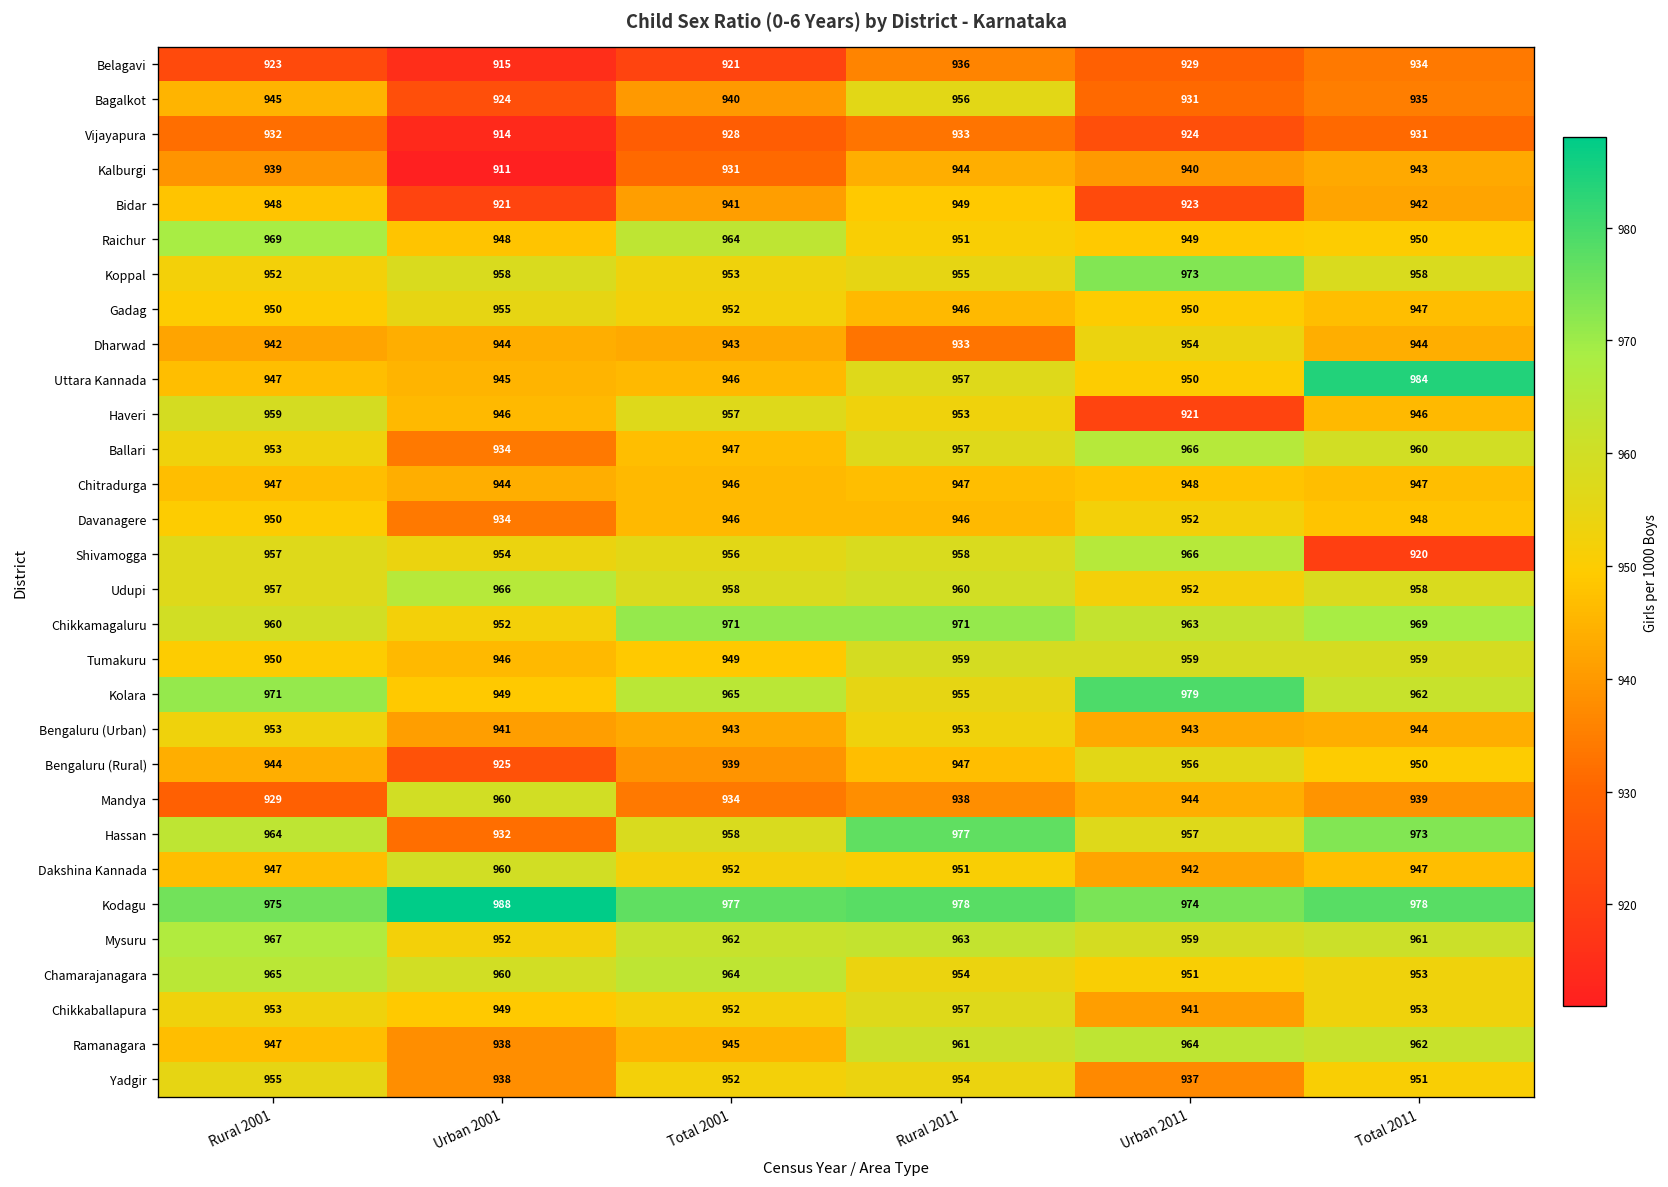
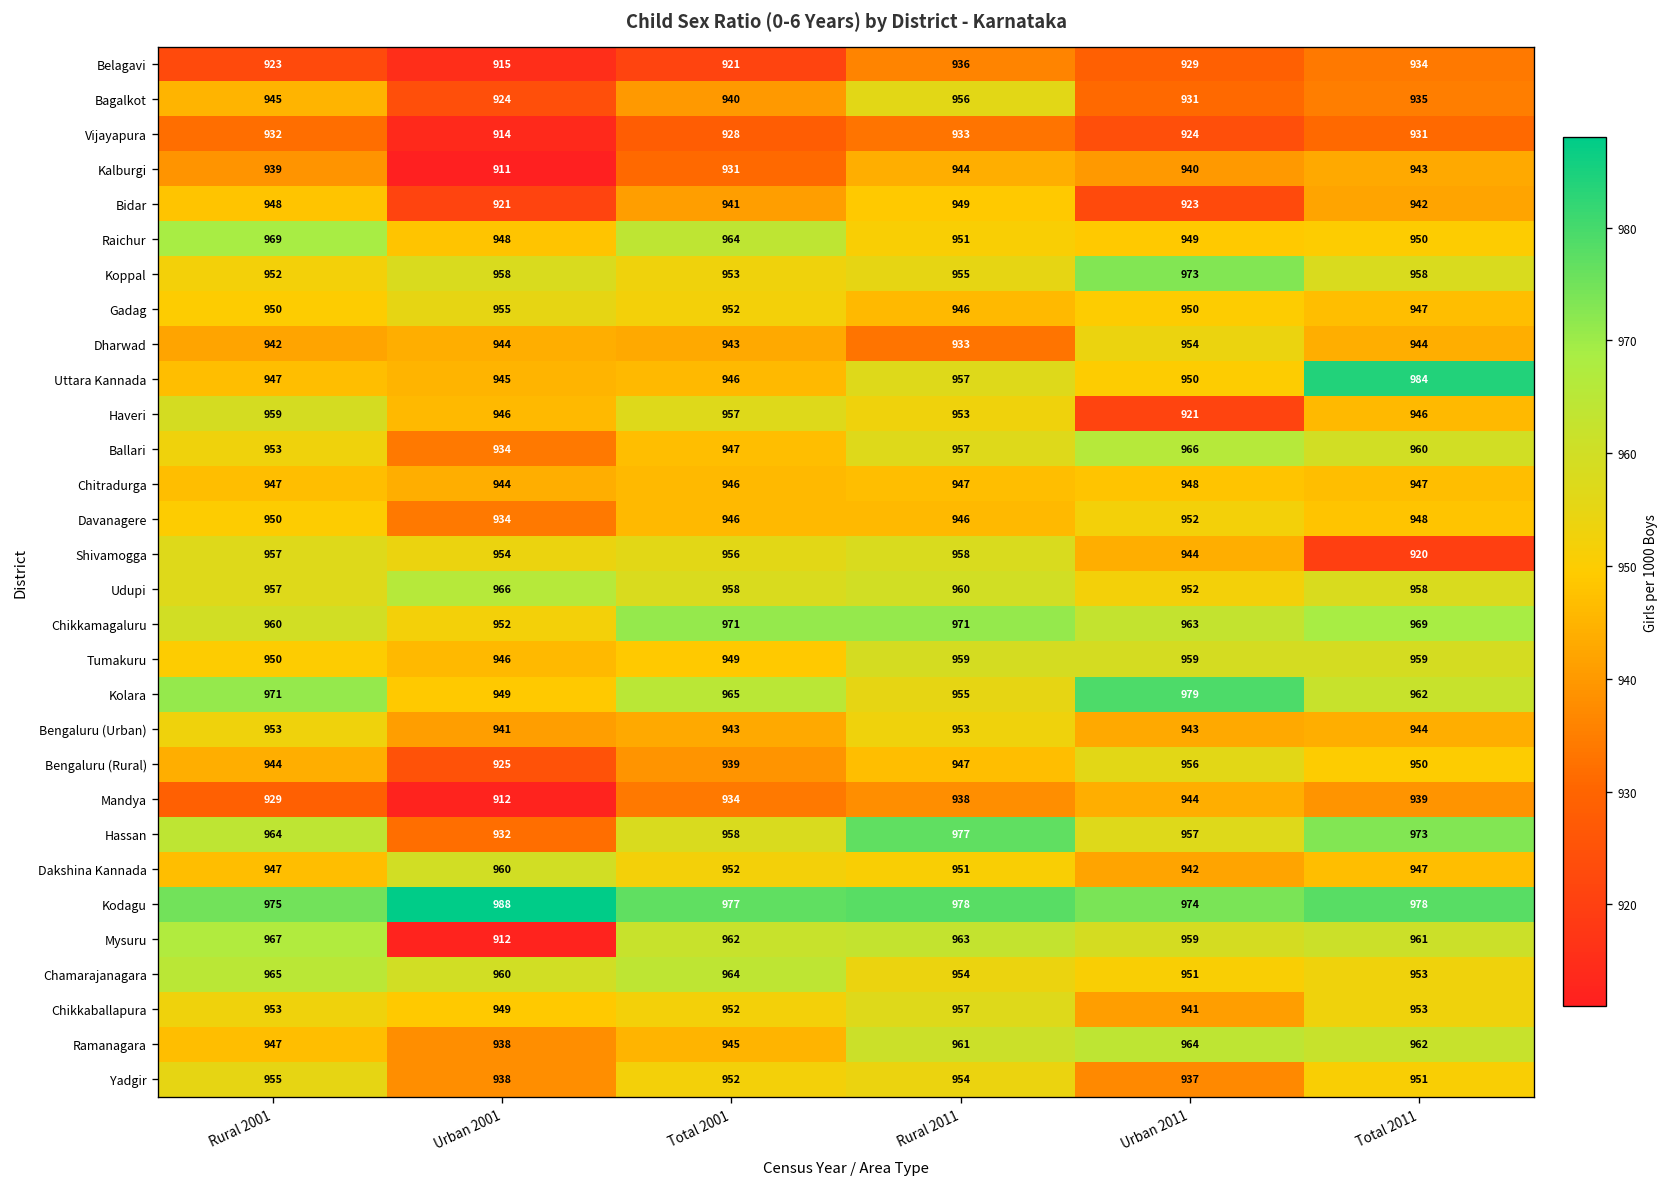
  {
    "Belagavi": {
      "Rural 2001": 923,
      "Urban 2001": 915,
      "Total 2001": 921,
      "Rural 2011": 936,
      "Urban 2011": 929,
      "Total 2011": 934
    },
    "Bagalkot": {
      "Rural 2001": 945,
      "Urban 2001": 924,
      "Total 2001": 940,
      "Rural 2011": 956,
      "Urban 2011": 931,
      "Total 2011": 935
    },
    "Vijayapura": {
      "Rural 2001": 932,
      "Urban 2001": 914,
      "Total 2001": 928,
      "Rural 2011": 933,
      "Urban 2011": 924,
      "Total 2011": 931
    },
    "Kalburgi": {
      "Rural 2001": 939,
      "Urban 2001": 911,
      "Total 2001": 931,
      "Rural 2011": 944,
      "Urban 2011": 940,
      "Total 2011": 943
    },
    "Bidar": {
      "Rural 2001": 948,
      "Urban 2001": 921,
      "Total 2001": 941,
      "Rural 2011": 949,
      "Urban 2011": 923,
      "Total 2011": 942
    },
    "Raichur": {
      "Rural 2001": 969,
      "Urban 2001": 948,
      "Total 2001": 964,
      "Rural 2011": 951,
      "Urban 2011": 949,
      "Total 2011": 950
    },
    "Koppal": {
      "Rural 2001": 952,
      "Urban 2001": 958,
      "Total 2001": 953,
      "Rural 2011": 955,
      "Urban 2011": 973,
      "Total 2011": 958
    },
    "Gadag": {
      "Rural 2001": 950,
      "Urban 2001": 955,
      "Total 2001": 952,
      "Rural 2011": 946,
      "Urban 2011": 950,
      "Total 2011": 947
    },
    "Dharwad": {
      "Rural 2001": 942,
      "Urban 2001": 944,
      "Total 2001": 943,
      "Rural 2011": 933,
      "Urban 2011": 954,
      "Total 2011": 944
    },
    "Uttara Kannada": {
      "Rural 2001": 947,
      "Urban 2001": 945,
      "Total 2001": 946,
      "Rural 2011": 957,
      "Urban 2011": 950,
      "Total 2011": 984
    },
    "Haveri": {
      "Rural 2001": 959,
      "Urban 2001": 946,
      "Total 2001": 957,
      "Rural 2011": 953,
      "Urban 2011": 921,
      "Total 2011": 946
    },
    "Ballari": {
      "Rural 2001": 953,
      "Urban 2001": 934,
      "Total 2001": 947,
      "Rural 2011": 957,
      "Urban 2011": 966,
      "Total 2011": 960
    },
    "Chitradurga": {
      "Rural 2001": 947,
      "Urban 2001": 944,
      "Total 2001": 946,
      "Rural 2011": 947,
      "Urban 2011": 948,
      "Total 2011": 947
    },
    "Davanagere": {
      "Rural 2001": 950,
      "Urban 2001": 934,
      "Total 2001": 946,
      "Rural 2011": 946,
      "Urban 2011": 952,
      "Total 2011": 948
    },
    "Shivamogga": {
      "Rural 2001": 957,
      "Urban 2001": 954,
      "Total 2001": 956,
      "Rural 2011": 958,
-     "Urban 2011": 966,
+     "Urban 2011": 944,
      "Total 2011": 920
    },
    "Udupi": {
      "Rural 2001": 957,
      "Urban 2001": 966,
      "Total 2001": 958,
      "Rural 2011": 960,
      "Urban 2011": 952,
      "Total 2011": 958
    },
    "Chikkamagaluru": {
      "Rural 2001": 960,
      "Urban 2001": 952,
      "Total 2001": 971,
      "Rural 2011": 971,
      "Urban 2011": 963,
      "Total 2011": 969
    },
    "Tumakuru": {
      "Rural 2001": 950,
      "Urban 2001": 946,
      "Total 2001": 949,
      "Rural 2011": 959,
      "Urban 2011": 959,
      "Total 2011": 959
    },
    "Kolara": {
      "Rural 2001": 971,
      "Urban 2001": 949,
      "Total 2001": 965,
      "Rural 2011": 955,
      "Urban 2011": 979,
      "Total 2011": 962
    },
    "Bengaluru (Urban)": {
      "Rural 2001": 953,
      "Urban 2001": 941,
      "Total 2001": 943,
      "Rural 2011": 953,
      "Urban 2011": 943,
      "Total 2011": 944
    },
    "Bengaluru (Rural)": {
      "Rural 2001": 944,
      "Urban 2001": 925,
      "Total 2001": 939,
      "Rural 2011": 947,
      "Urban 2011": 956,
      "Total 2011": 950
    },
    "Mandya": {
      "Rural 2001": 929,
-     "Urban 2001": 960,
+     "Urban 2001": 912,
      "Total 2001": 934,
      "Rural 2011": 938,
      "Urban 2011": 944,
      "Total 2011": 939
    },
    "Hassan": {
      "Rural 2001": 964,
      "Urban 2001": 932,
      "Total 2001": 958,
      "Rural 2011": 977,
      "Urban 2011": 957,
      "Total 2011": 973
    },
    "Dakshina Kannada": {
      "Rural 2001": 947,
      "Urban 2001": 960,
      "Total 2001": 952,
      "Rural 2011": 951,
      "Urban 2011": 942,
      "Total 2011": 947
    },
    "Kodagu": {
      "Rural 2001": 975,
      "Urban 2001": 988,
      "Total 2001": 977,
      "Rural 2011": 978,
      "Urban 2011": 974,
      "Total 2011": 978
    },
    "Mysuru": {
      "Rural 2001": 967,
-     "Urban 2001": 952,
+     "Urban 2001": 912,
      "Total 2001": 962,
      "Rural 2011": 963,
      "Urban 2011": 959,
      "Total 2011": 961
    },
    "Chamarajanagara": {
      "Rural 2001": 965,
      "Urban 2001": 960,
      "Total 2001": 964,
      "Rural 2011": 954,
      "Urban 2011": 951,
      "Total 2011": 953
    },
    "Chikkaballapura": {
      "Rural 2001": 953,
      "Urban 2001": 949,
      "Total 2001": 952,
      "Rural 2011": 957,
      "Urban 2011": 941,
      "Total 2011": 953
    },
    "Ramanagara": {
      "Rural 2001": 947,
      "Urban 2001": 938,
      "Total 2001": 945,
      "Rural 2011": 961,
      "Urban 2011": 964,
      "Total 2011": 962
    },
    "Yadgir": {
      "Rural 2001": 955,
      "Urban 2001": 938,
      "Total 2001": 952,
      "Rural 2011": 954,
      "Urban 2011": 937,
      "Total 2011": 951
    }
  }
